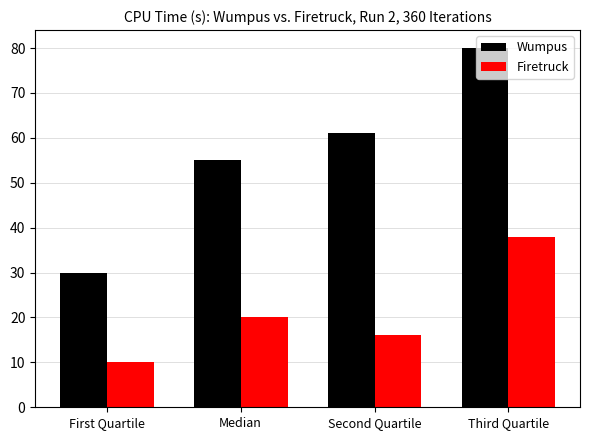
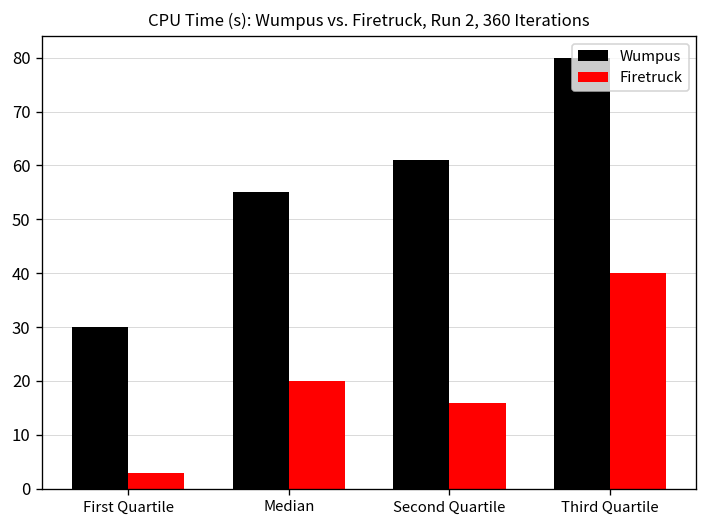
  {
    "Wumpus": {
      "First Quartile": 30,
      "Median": 55,
      "Second Quartile": 61
    },
    "Firetruck": {
-     "First Quartile": 10,
+     "First Quartile": 3,
      "Median": 20,
      "Second Quartile": 16,
-     "Third Quartile": 38
+     "Third Quartile": 40
    }
  }
